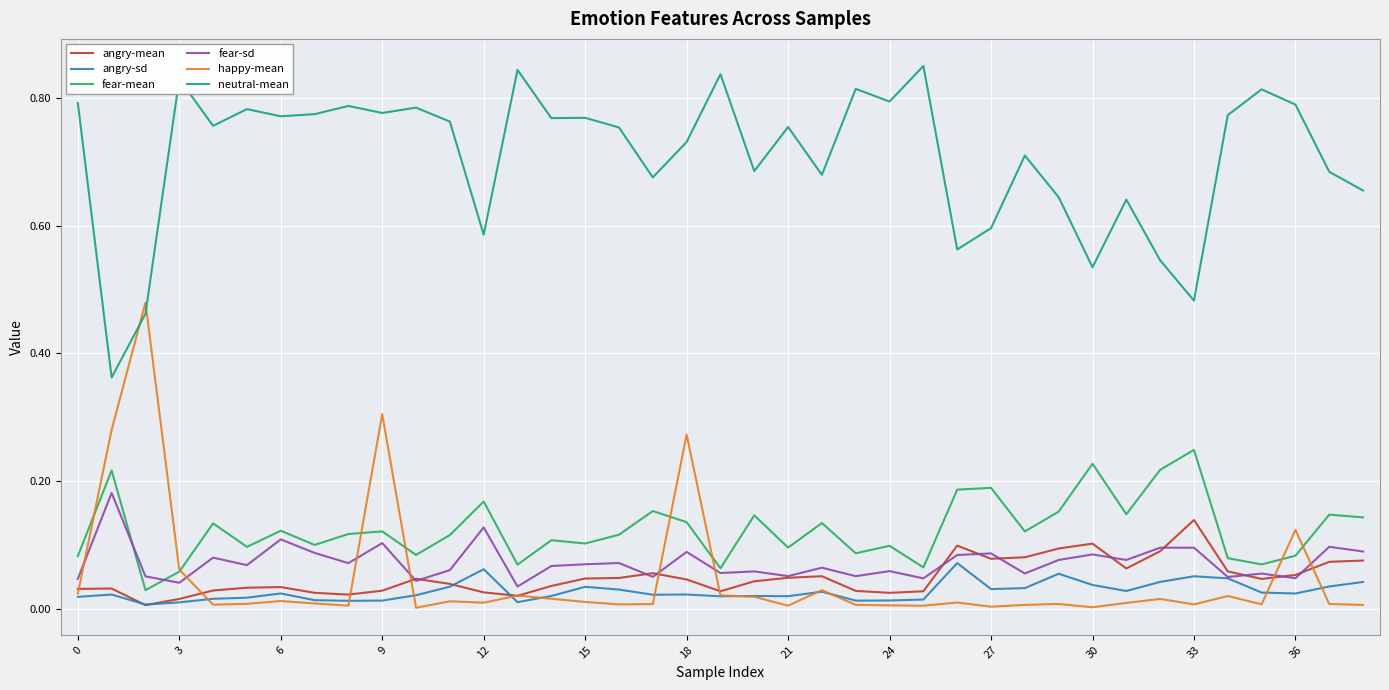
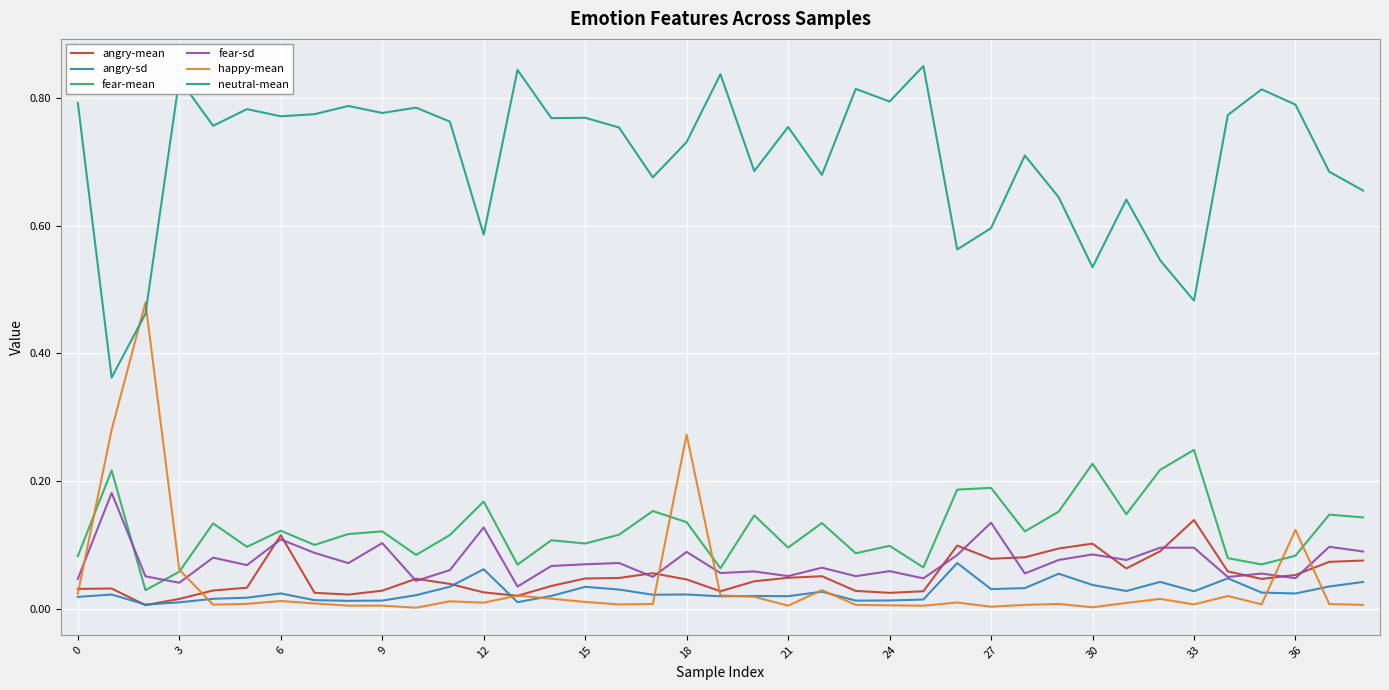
  {
    "angry-mean": {
      "0": 0.03,
      "3": 0.02,
-     "6": 0.03,
+     "6": 0.12,
      "9": 0.03,
      "12": 0.03,
      "15": 0.05,
      "18": 0.05,
      "24": 0.03,
      "27": 0.08,
      "30": 0.10,
      "33": 0.14,
      "36": 0.05
    },
    "angry-sd": {
      "0": 0.02,
      "3": 0.01,
      "6": 0.02,
      "9": 0.01,
      "12": 0.06,
      "15": 0.03,
      "18": 0.02,
      "21": 0.02,
      "24": 0.01,
      "27": 0.03,
      "30": 0.04,
-     "33": 0.05,
+     "33": 0.03,
      "36": 0.02
    },
    "fear-sd": {
      "0": 0.05,
      "3": 0.04,
      "6": 0.11,
      "9": 0.10,
      "12": 0.13,
      "15": 0.07,
      "18": 0.09,
      "24": 0.06,
-     "27": 0.09,
+     "27": 0.13,
      "30": 0.09,
      "33": 0.10,
      "36": 0.05
    },
    "happy-mean": {
      "0": 0.02,
      "6": 0.01,
-     "9": 0.31,
+     "9": 0.01,
      "12": 0.01,
      "15": 0.01,
      "18": 0.27,
      "21": 0.00,
      "24": 0.01,
      "27": 0.00,
      "30": 0.00,
      "33": 0.01,
      "36": 0.12
    }
  }
